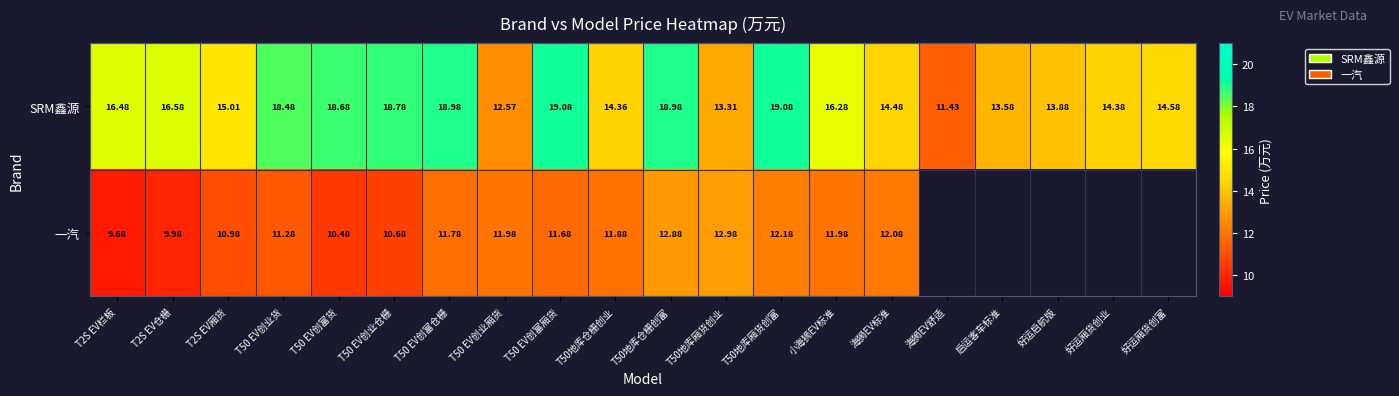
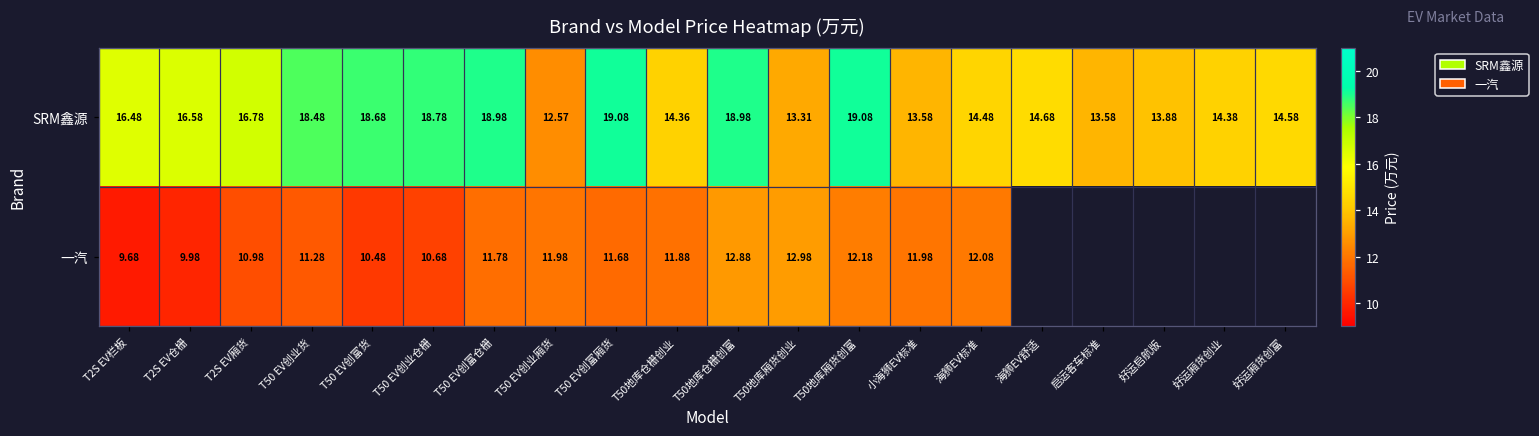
  {
    "SRM鑫源": {
      "T2S EV栏板": 16.48,
      "T2S EV仓栅": 16.58,
-     "T2S EV厢货": 15.01,
+     "T2S EV厢货": 16.78,
      "T50 EV创业货": 18.48,
      "T50 EV创富货": 18.68,
      "T50 EV创业仓栅": 18.78,
      "T50 EV创富仓栅": 18.98,
      "T50 EV创业厢货": 12.57,
      "T50 EV创富厢货": 19.08,
      "T50地库仓栅创业": 14.36,
      "T50地库仓栅创富": 18.98,
      "T50地库厢货创业": 13.31,
      "T50地库厢货创富": 19.08,
-     "小海狮EV标准": 16.28,
+     "小海狮EV标准": 13.58,
      "海狮EV标准": 14.48,
-     "海狮EV舒适": 11.43,
+     "海狮EV舒适": 14.68,
      "启运客车标准": 13.58,
      "好运启航版": 13.88,
      "好运厢货创业": 14.38,
      "好运厢货创富": 14.58
    },
    "一汽": {
      "T2S EV栏板": 9.68,
      "T2S EV仓栅": 9.98,
      "T2S EV厢货": 10.98,
      "T50 EV创业货": 11.28,
      "T50 EV创富货": 10.48,
      "T50 EV创业仓栅": 10.68,
      "T50 EV创富仓栅": 11.78,
      "T50 EV创业厢货": 11.98,
      "T50 EV创富厢货": 11.68,
      "T50地库仓栅创业": 11.88,
      "T50地库仓栅创富": 12.88,
      "T50地库厢货创业": 12.98,
      "T50地库厢货创富": 12.18,
      "小海狮EV标准": 11.98,
      "海狮EV标准": 12.08
    }
  }
